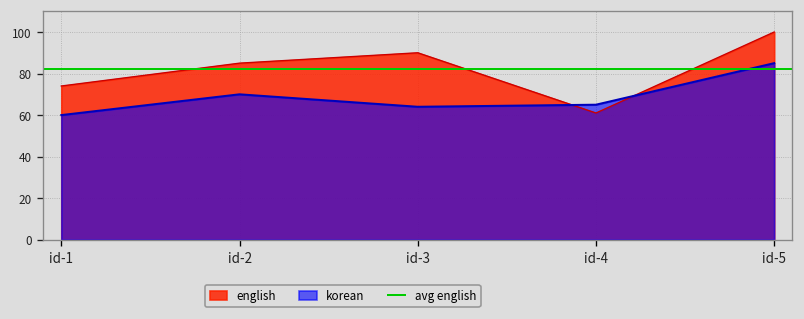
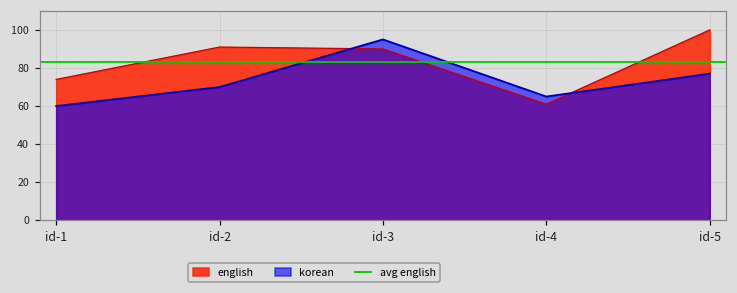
  {
    "english": {
      "id-1": 74,
-     "id-2": 85,
+     "id-2": 91,
      "id-3": 90,
      "id-4": 61,
      "id-5": 100
    },
    "korean": {
      "id-1": 60,
      "id-2": 70,
-     "id-3": 64,
+     "id-3": 95,
      "id-4": 65,
-     "id-5": 85
+     "id-5": 77
    }
  }
